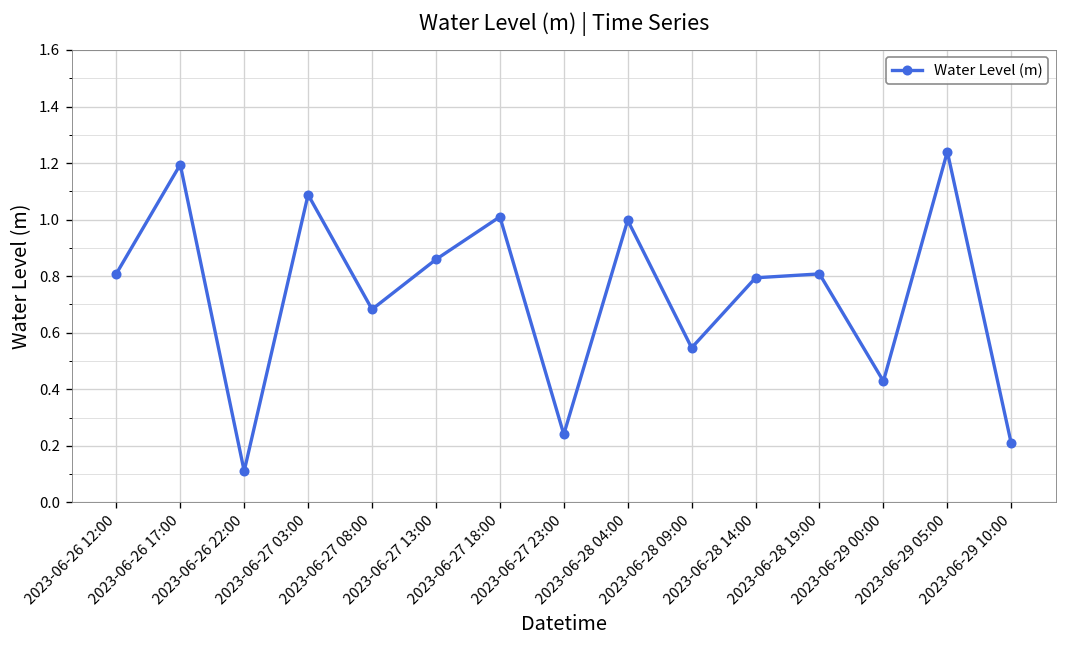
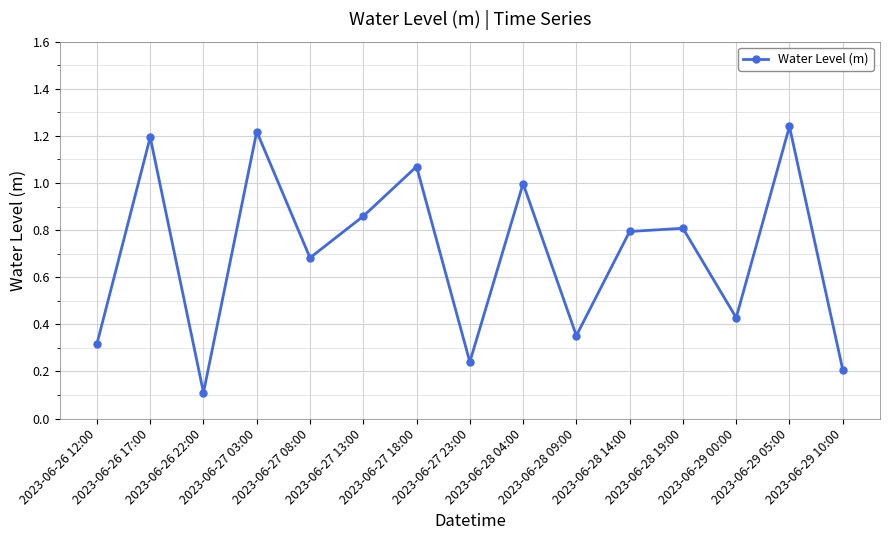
  {
-   "2023-06-26 12:00": 0.81,
+   "2023-06-26 12:00": 0.32,
    "2023-06-26 17:00": 1.19,
    "2023-06-26 22:00": 0.11,
-   "2023-06-27 03:00": 1.09,
+   "2023-06-27 03:00": 1.22,
    "2023-06-27 08:00": 0.68,
    "2023-06-27 13:00": 0.86,
-   "2023-06-27 18:00": 1.01,
+   "2023-06-27 18:00": 1.07,
    "2023-06-27 23:00": 0.24,
    "2023-06-28 04:00": 1.00,
-   "2023-06-28 09:00": 0.55,
+   "2023-06-28 09:00": 0.35,
    "2023-06-28 14:00": 0.79,
    "2023-06-28 19:00": 0.81,
    "2023-06-29 00:00": 0.43,
    "2023-06-29 05:00": 1.24,
    "2023-06-29 10:00": 0.21
  }
